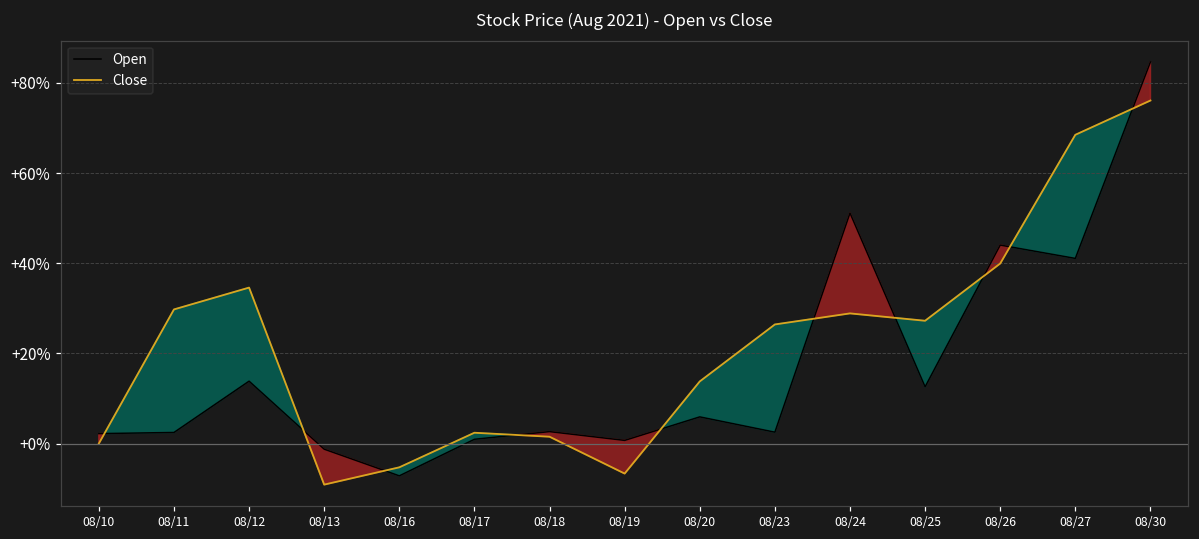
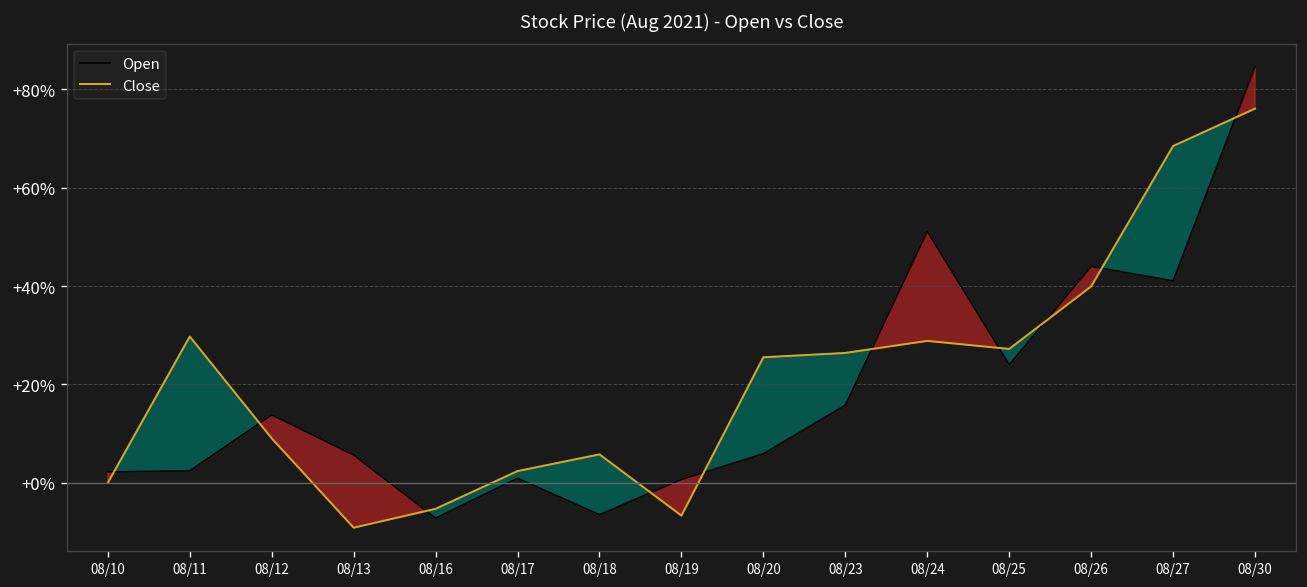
  {
    "Open": {
      "08/10": "+2%",
      "08/11": "+2%",
      "08/12": "+14%",
-     "08/13": "+-1%",
+     "08/13": "+6%",
      "08/16": "+-7%",
      "08/17": "+1%",
-     "08/18": "+3%",
+     "08/18": "+-6%",
      "08/19": "+1%",
      "08/20": "+6%",
-     "08/23": "+3%",
+     "08/23": "+16%",
      "08/24": "+51%",
-     "08/25": "+13%",
+     "08/25": "+24%",
      "08/26": "+44%",
      "08/27": "+41%",
      "08/30": "+85%"
    },
    "Close": {
      "08/10": "+0%",
      "08/11": "+30%",
-     "08/12": "+35%",
+     "08/12": "+9%",
      "08/13": "+-9%",
      "08/16": "+-5%",
      "08/17": "+2%",
-     "08/18": "+2%",
+     "08/18": "+6%",
      "08/19": "+-7%",
-     "08/20": "+14%",
+     "08/20": "+26%",
      "08/23": "+26%",
      "08/24": "+29%",
      "08/25": "+27%",
      "08/26": "+40%",
      "08/27": "+68%",
      "08/30": "+76%"
    }
  }
